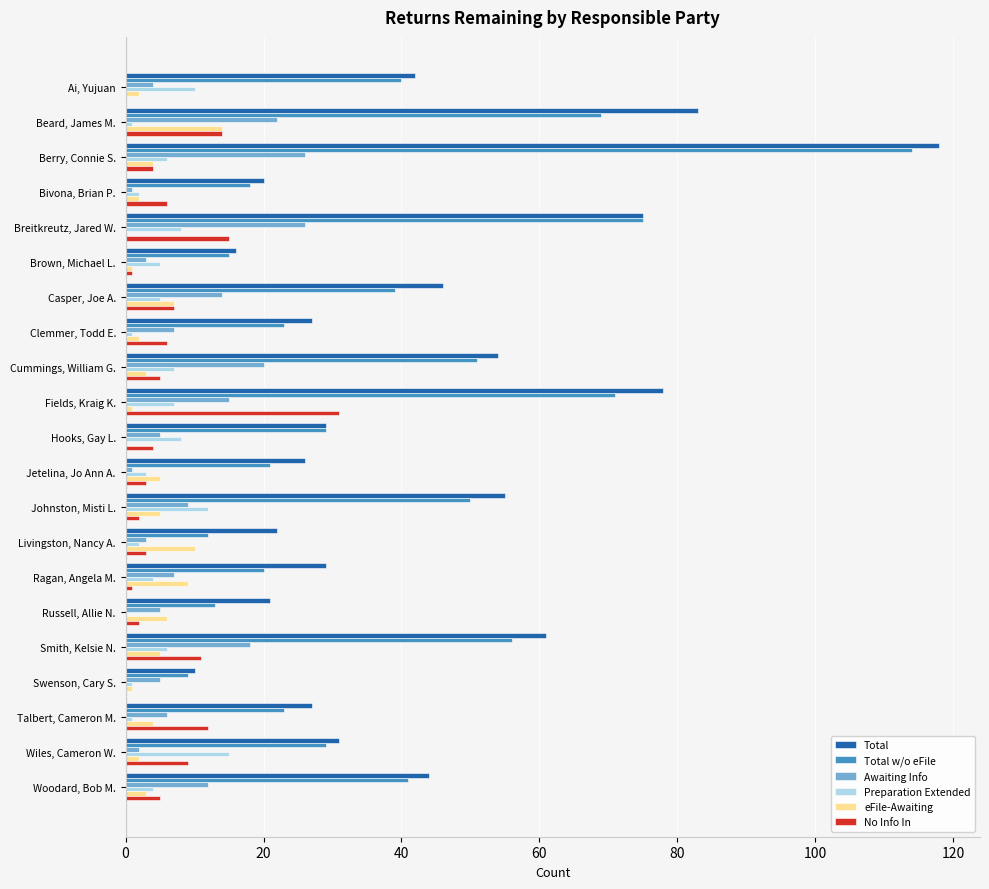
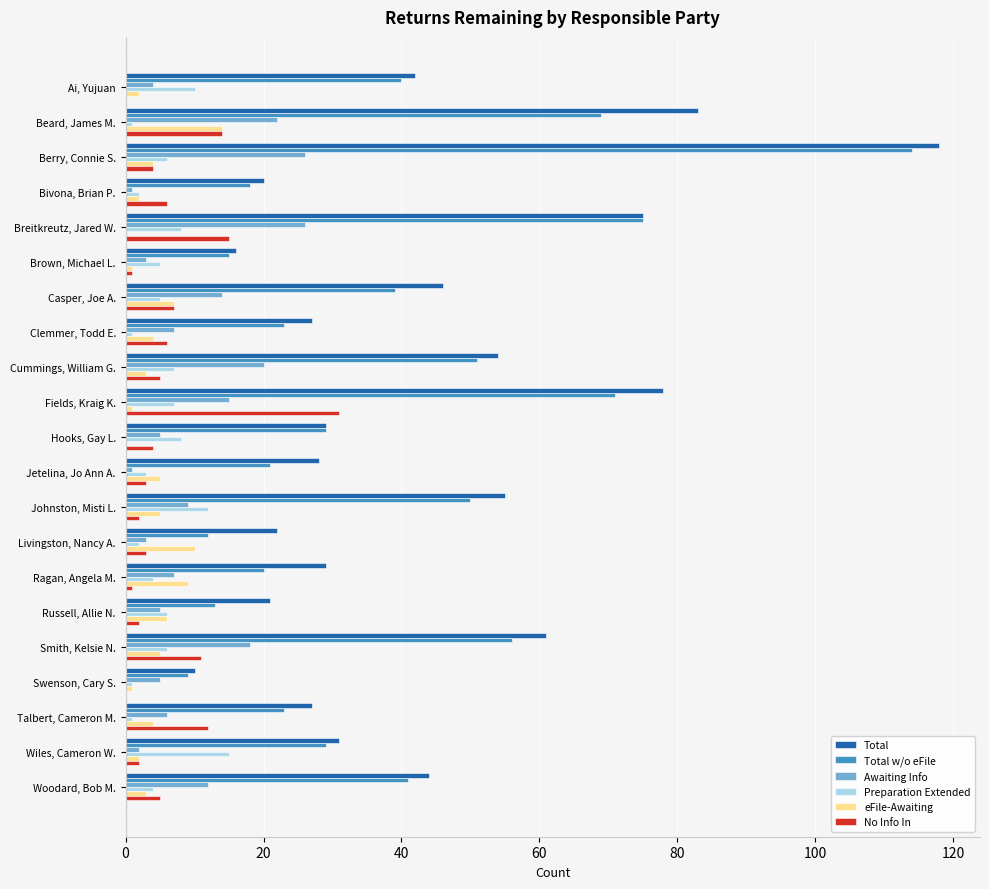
  {
    "Total": {
      "Ai, Yujuan": 42,
      "Beard, James M.": 83,
      "Berry, Connie S.": 118,
      "Bivona, Brian P.": 20,
      "Breitkreutz, Jared W.": 75,
      "Brown, Michael L.": 16,
      "Casper, Joe A.": 46,
      "Clemmer, Todd E.": 27,
      "Cummings, William G.": 54,
      "Fields, Kraig K.": 78,
      "Hooks, Gay L.": 29,
-     "Jetelina, Jo Ann A.": 26,
+     "Jetelina, Jo Ann A.": 28,
      "Johnston, Misti L.": 55,
      "Livingston, Nancy A.": 22,
      "Ragan, Angela M.": 29,
      "Russell, Allie N.": 21,
      "Smith, Kelsie N.": 61,
      "Swenson, Cary S.": 10,
      "Talbert, Cameron M.": 27,
      "Wiles, Cameron W.": 31,
      "Woodard, Bob M.": 44
    },
    "Preparation Extended": {
      "Ai, Yujuan": 10,
      "Beard, James M.": 1,
      "Berry, Connie S.": 6,
      "Bivona, Brian P.": 2,
      "Breitkreutz, Jared W.": 8,
      "Brown, Michael L.": 5,
      "Casper, Joe A.": 5,
      "Clemmer, Todd E.": 1,
      "Cummings, William G.": 7,
      "Fields, Kraig K.": 7,
      "Hooks, Gay L.": 8,
      "Jetelina, Jo Ann A.": 3,
      "Johnston, Misti L.": 12,
      "Livingston, Nancy A.": 2,
      "Ragan, Angela M.": 4,
-     "Russell, Allie N.": 0,
+     "Russell, Allie N.": 6,
      "Smith, Kelsie N.": 6,
      "Swenson, Cary S.": 1,
      "Talbert, Cameron M.": 1,
      "Wiles, Cameron W.": 15,
      "Woodard, Bob M.": 4
    },
    "eFile-Awaiting": {
      "Ai, Yujuan": 2,
      "Beard, James M.": 14,
      "Berry, Connie S.": 4,
      "Bivona, Brian P.": 2,
      "Breitkreutz, Jared W.": 0,
      "Brown, Michael L.": 1,
      "Casper, Joe A.": 7,
-     "Clemmer, Todd E.": 2,
+     "Clemmer, Todd E.": 4,
      "Cummings, William G.": 3,
      "Fields, Kraig K.": 1,
      "Hooks, Gay L.": 0,
      "Jetelina, Jo Ann A.": 5,
      "Johnston, Misti L.": 5,
      "Livingston, Nancy A.": 10,
      "Ragan, Angela M.": 9,
      "Russell, Allie N.": 6,
      "Smith, Kelsie N.": 5,
      "Swenson, Cary S.": 1,
      "Talbert, Cameron M.": 4,
      "Wiles, Cameron W.": 2,
      "Woodard, Bob M.": 3
    },
    "No Info In": {
      "Ai, Yujuan": 0,
      "Beard, James M.": 14,
      "Berry, Connie S.": 4,
      "Bivona, Brian P.": 6,
      "Breitkreutz, Jared W.": 15,
      "Brown, Michael L.": 1,
      "Casper, Joe A.": 7,
      "Clemmer, Todd E.": 6,
      "Cummings, William G.": 5,
      "Fields, Kraig K.": 31,
      "Hooks, Gay L.": 4,
      "Jetelina, Jo Ann A.": 3,
      "Johnston, Misti L.": 2,
      "Livingston, Nancy A.": 3,
      "Ragan, Angela M.": 1,
      "Russell, Allie N.": 2,
      "Smith, Kelsie N.": 11,
      "Swenson, Cary S.": 0,
      "Talbert, Cameron M.": 12,
-     "Wiles, Cameron W.": 9,
+     "Wiles, Cameron W.": 2,
      "Woodard, Bob M.": 5
    }
  }
